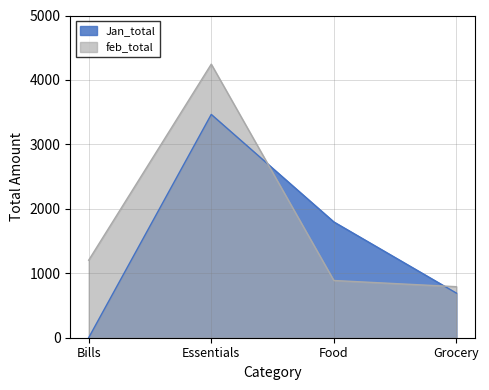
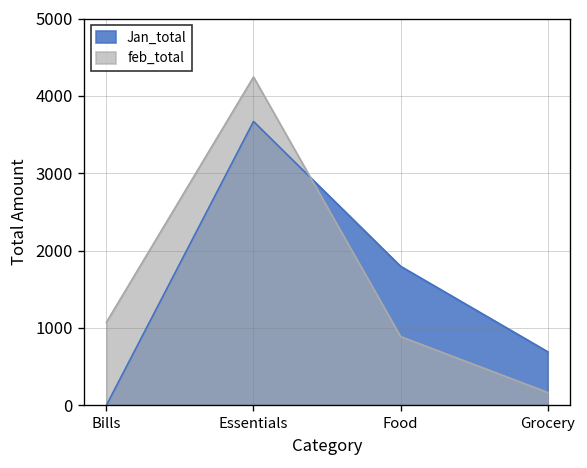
  {
    "Jan_total": {
      "Bills": 0,
-     "Essentials": 3500,
+     "Essentials": 3700,
      "Food": 1800,
      "Grocery": 700
    },
    "feb_total": {
-     "Bills": 1200,
+     "Bills": 1100,
      "Essentials": 4200,
      "Food": 900,
-     "Grocery": 800
+     "Grocery": 200
    }
  }
